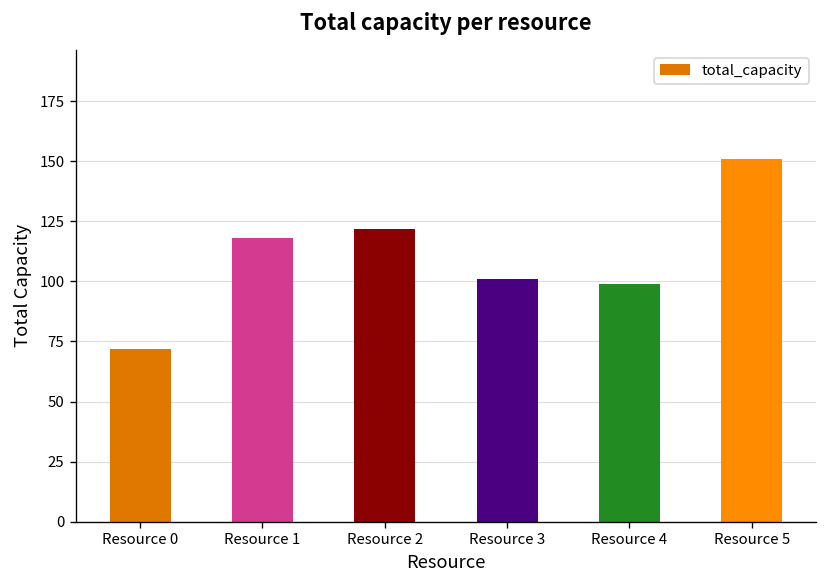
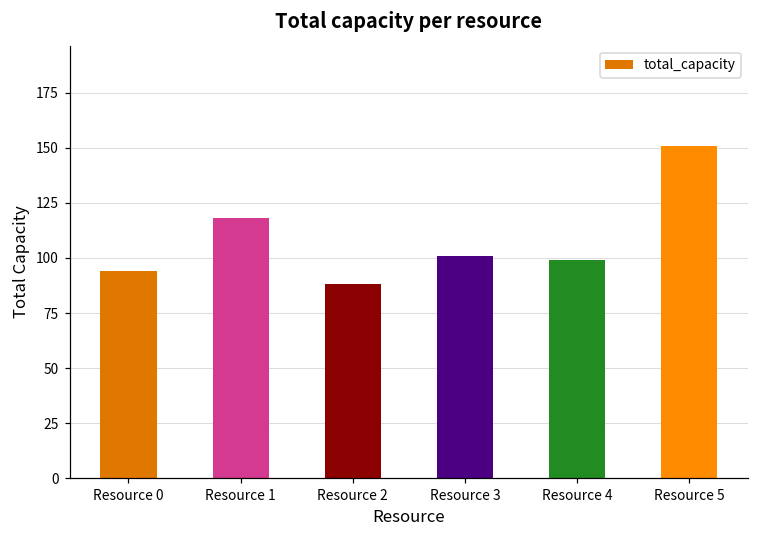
  {
-   "Resource 0": 72,
+   "Resource 0": 94,
    "Resource 1": 118,
-   "Resource 2": 122,
+   "Resource 2": 88,
    "Resource 3": 101,
    "Resource 4": 99,
    "Resource 5": 151
  }
